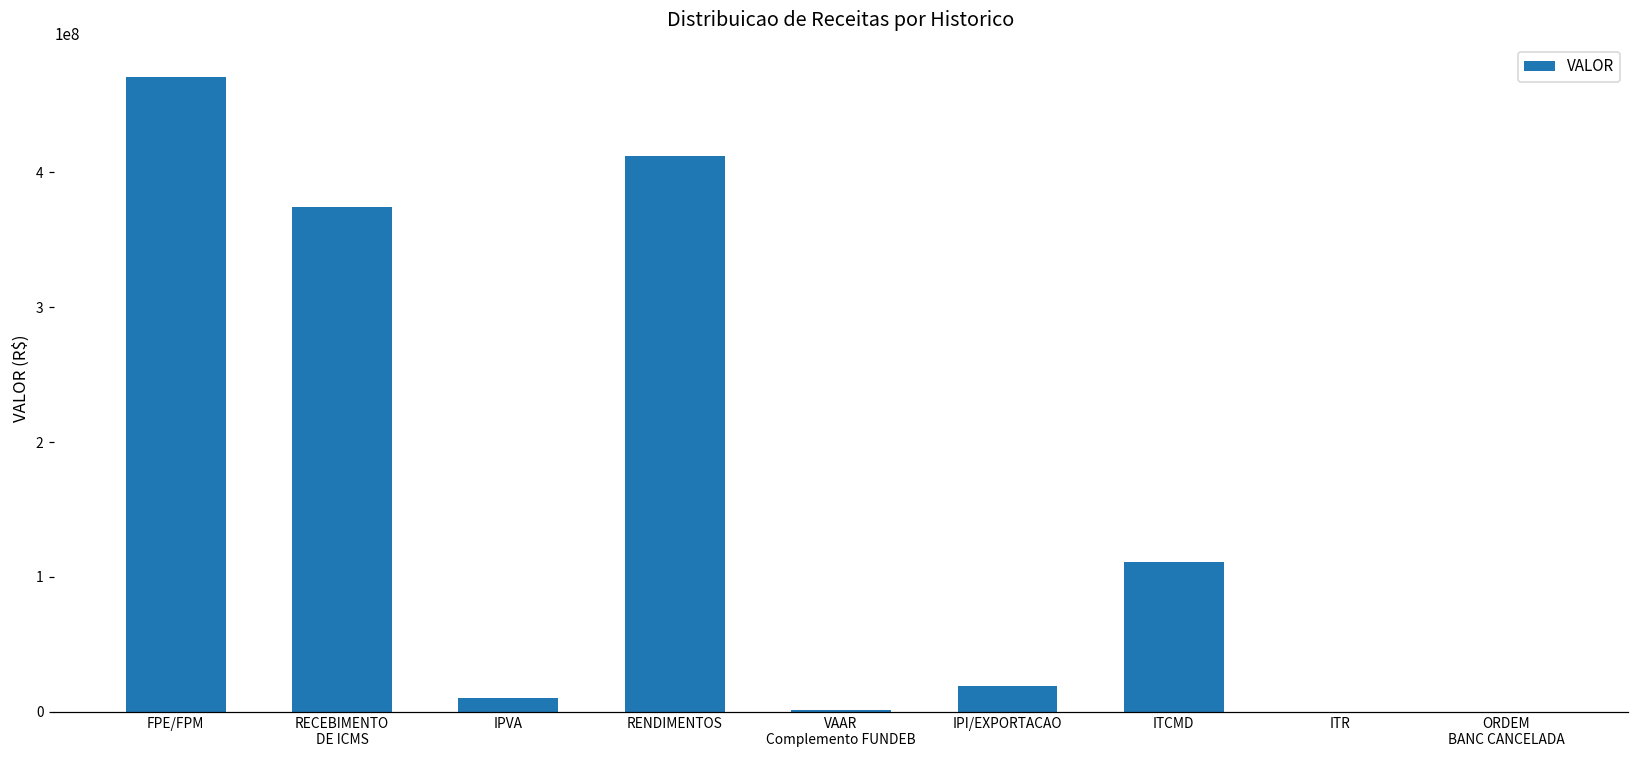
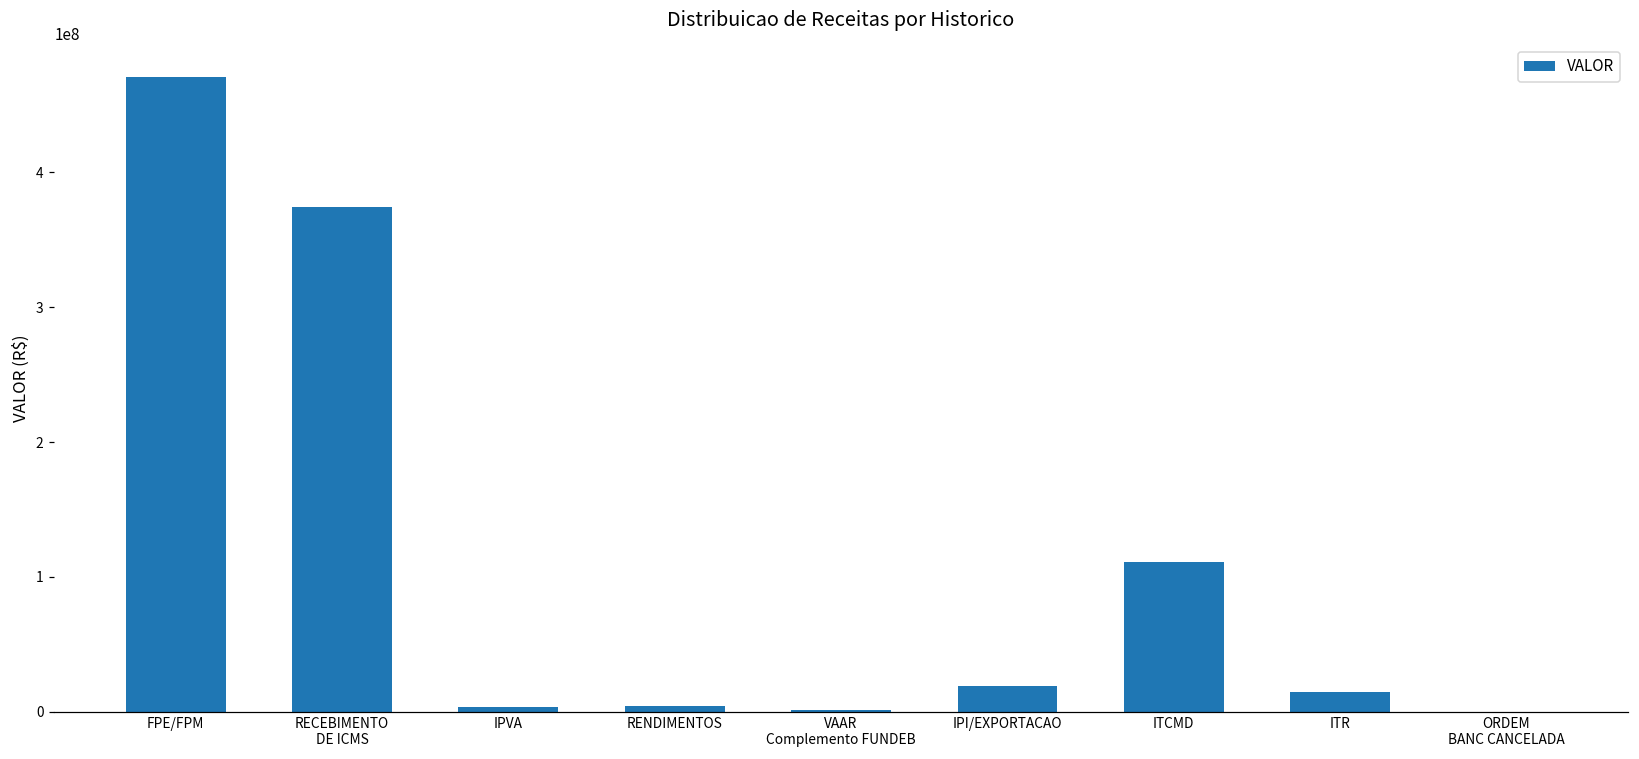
  {
    "FPE/FPM": 471000000,
    "RECEBIMENTO DE ICMS": 374000000,
-   "IPVA": 10000000,
-   "RENDIMENTOS": 412000000,
+   "IPVA": 3000000,
+   "RENDIMENTOS": 4000000,
    "IPI/EXPORTACAO": 19000000,
    "ITCMD": 111000000,
-   "ITR": 0
+   "ITR": 15000000
  }
